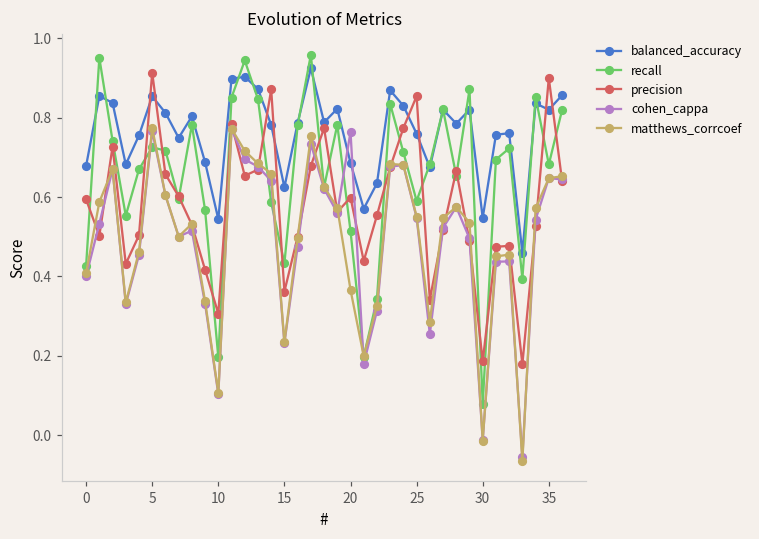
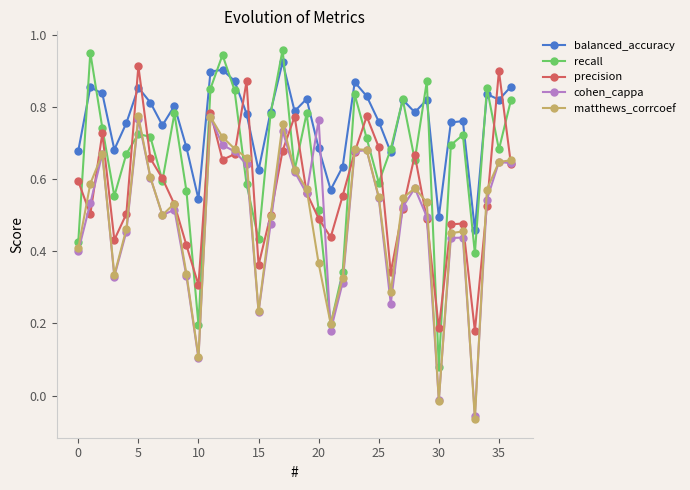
  {
    "balanced_accuracy": {
      "0": 0.68,
      "5": 0.85,
      "10": 0.54,
      "15": 0.62,
      "20": 0.69,
      "25": 0.76,
-     "30": 0.55,
+     "30": 0.50,
      "35": 0.82
    },
    "recall": {
      "0": 0.43,
      "5": 0.73,
      "10": 0.20,
      "15": 0.43,
      "20": 0.51,
      "25": 0.59,
      "30": 0.08,
      "35": 0.68
    },
    "precision": {
      "0": 0.59,
      "5": 0.91,
      "10": 0.31,
      "15": 0.36,
-     "20": 0.60,
-     "25": 0.85,
+     "20": 0.49,
+     "25": 0.69,
      "30": 0.19,
      "35": 0.90
    },
    "cohen_cappa": {
      "0": 0.40,
      "5": 0.77,
      "20": 0.76
    },
    "matthews_corrcoef": {
      "0": 0.41,
      "5": 0.77,
      "20": 0.37
    }
  }
